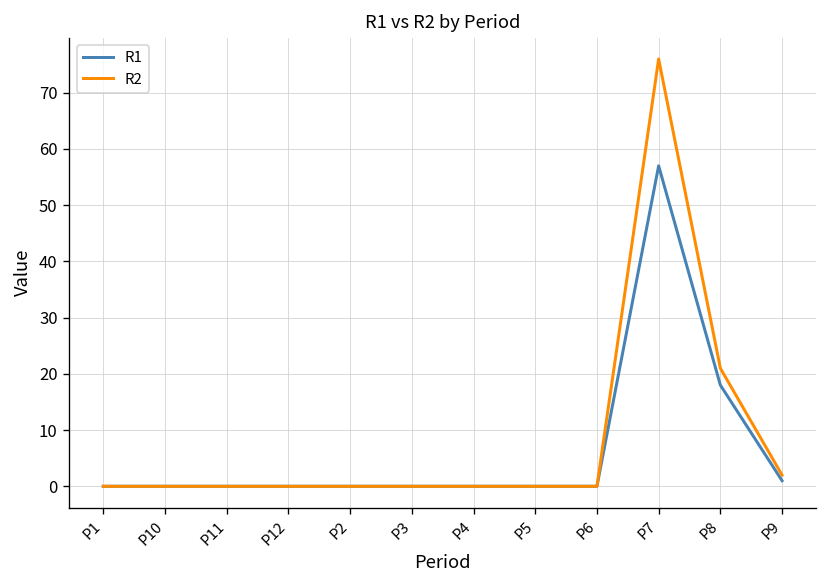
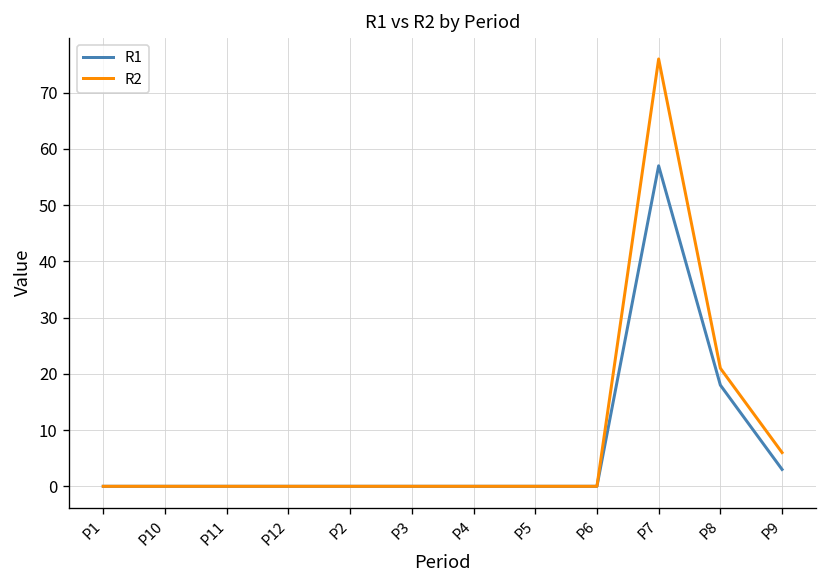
  {
    "R1": {
      "P7": 57,
      "P8": 18,
-     "P9": 1
+     "P9": 3
    },
    "R2": {
      "P7": 76,
      "P8": 21,
-     "P9": 2
+     "P9": 6
    }
  }
